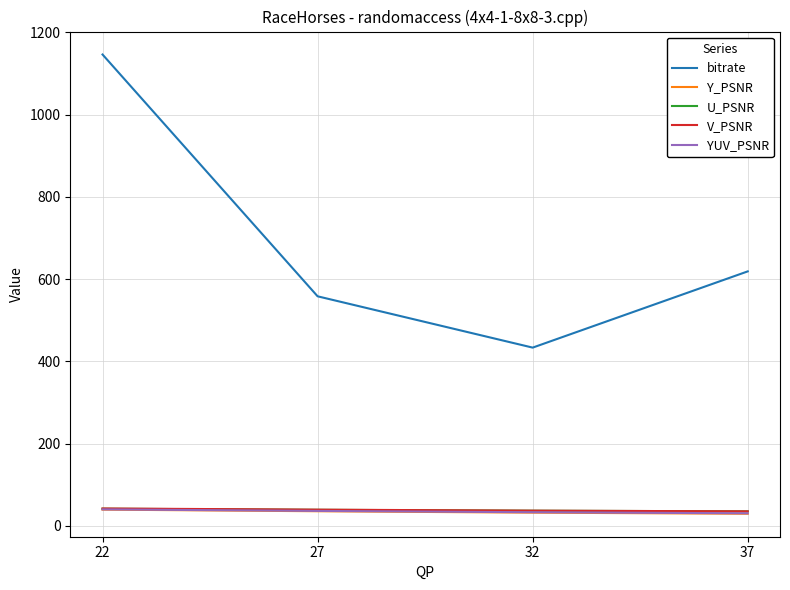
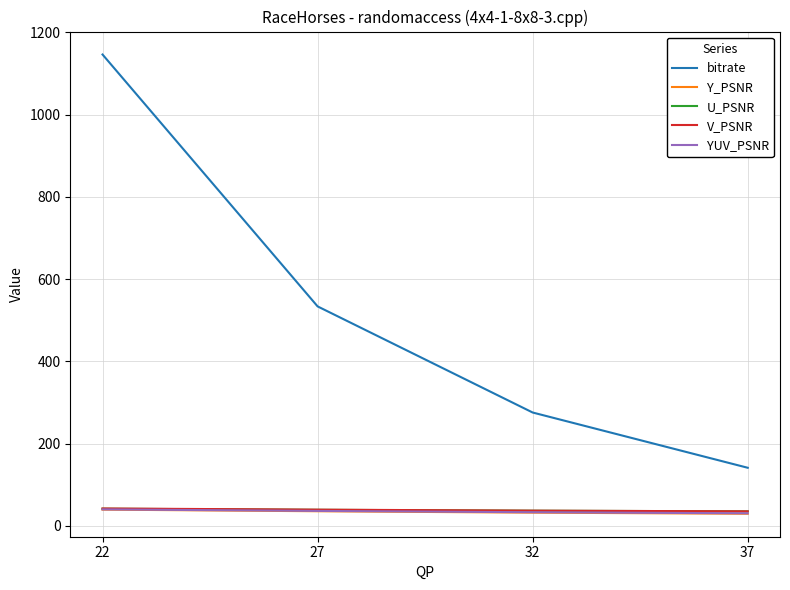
  {
    "bitrate": {
      "22": 1150,
-     "27": 560,
-     "32": 430,
-     "37": 620
+     "27": 530,
+     "32": 280,
+     "37": 140
    }
  }
